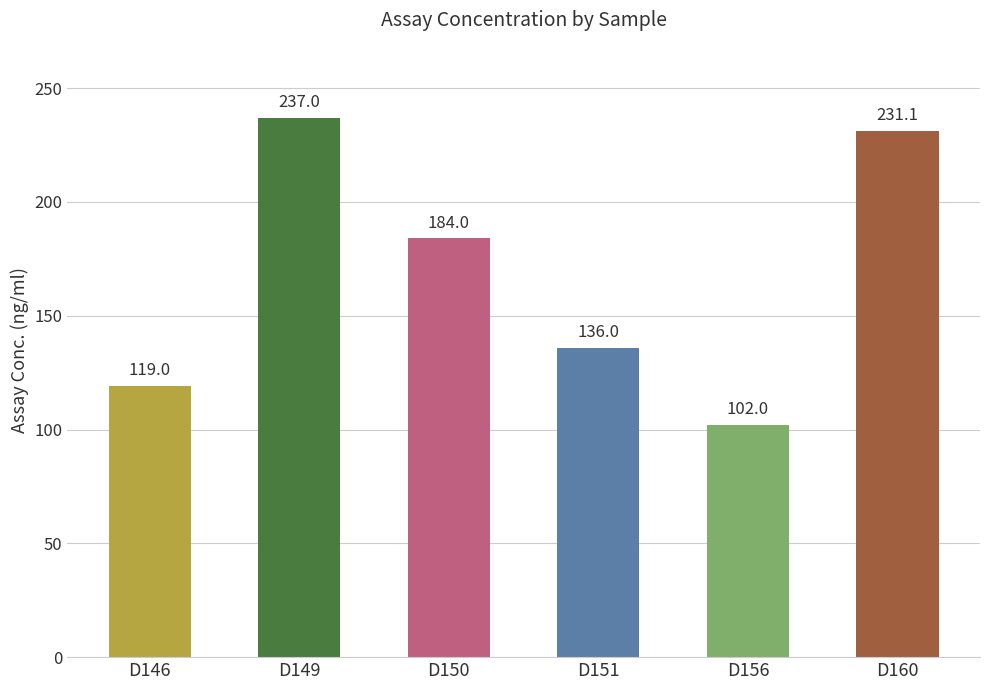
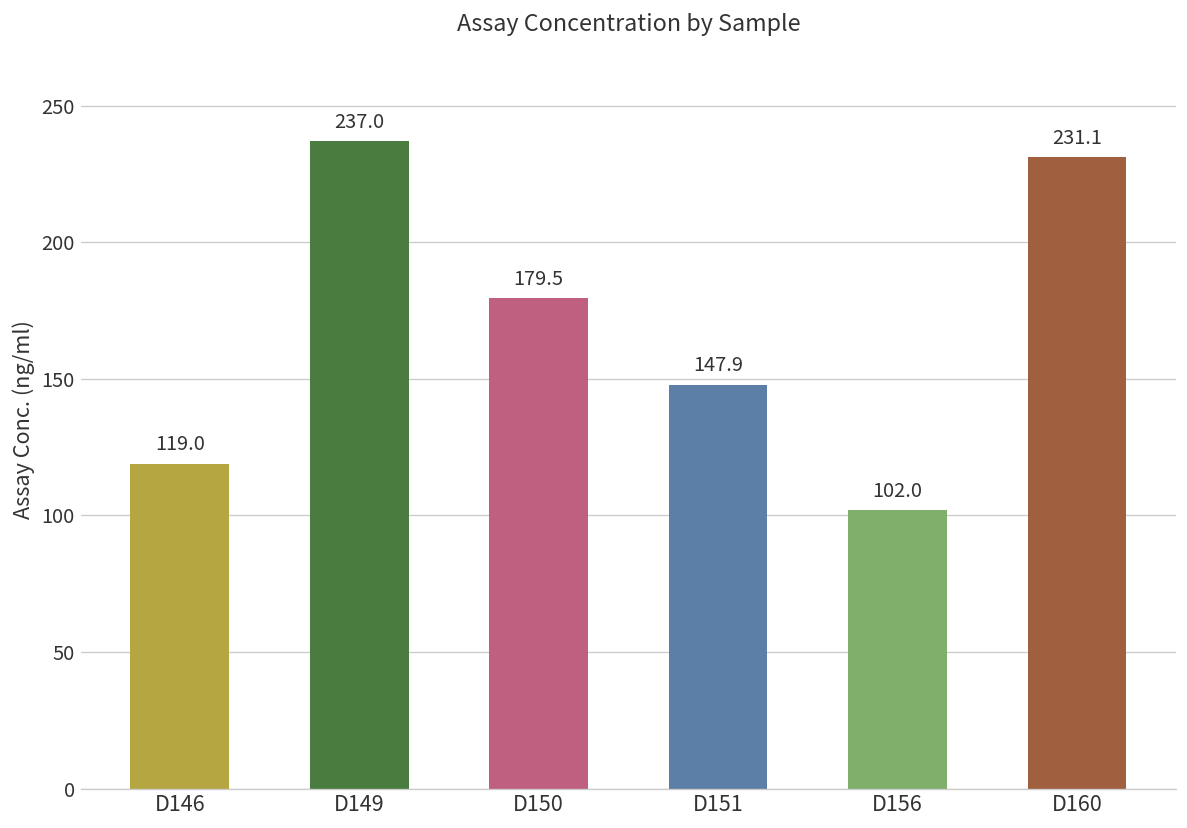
  {
    "D146": 119.0,
    "D149": 237.0,
-   "D150": 184.0,
-   "D151": 136.0,
+   "D150": 179.5,
+   "D151": 147.9,
    "D156": 102.0,
    "D160": 231.1
  }
